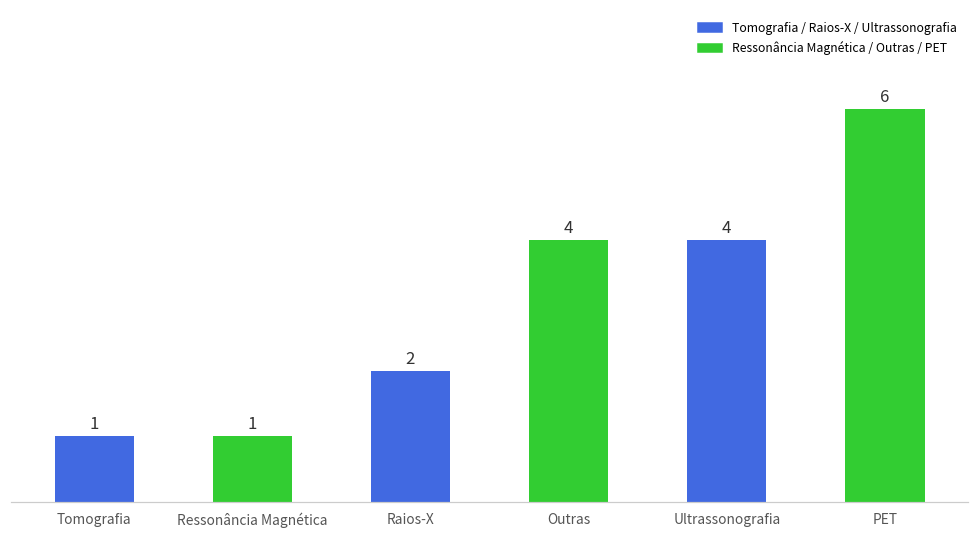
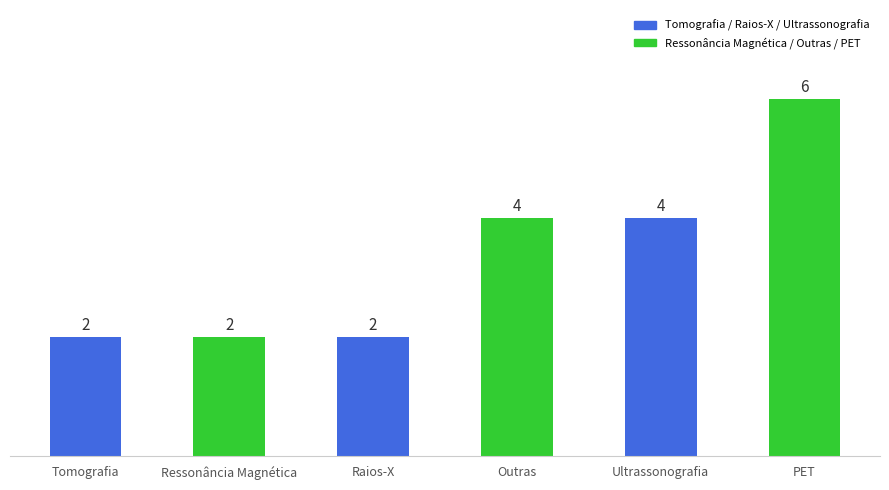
  {
-   "Tomografia": 1,
-   "Ressonância Magnética": 1,
+   "Tomografia": 2,
+   "Ressonância Magnética": 2,
    "Raios-X": 2,
    "Outras": 4,
    "Ultrassonografia": 4,
    "PET": 6
  }
